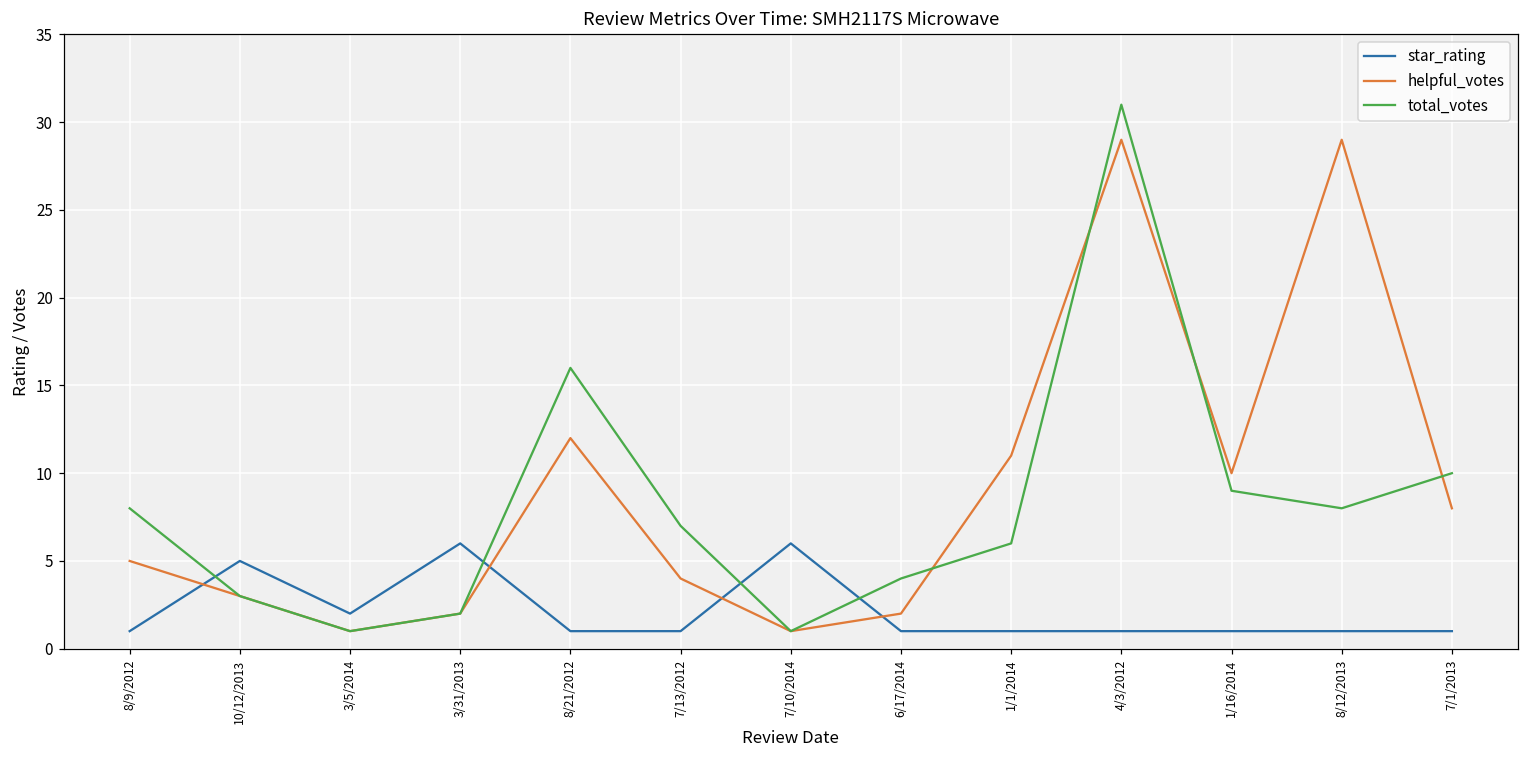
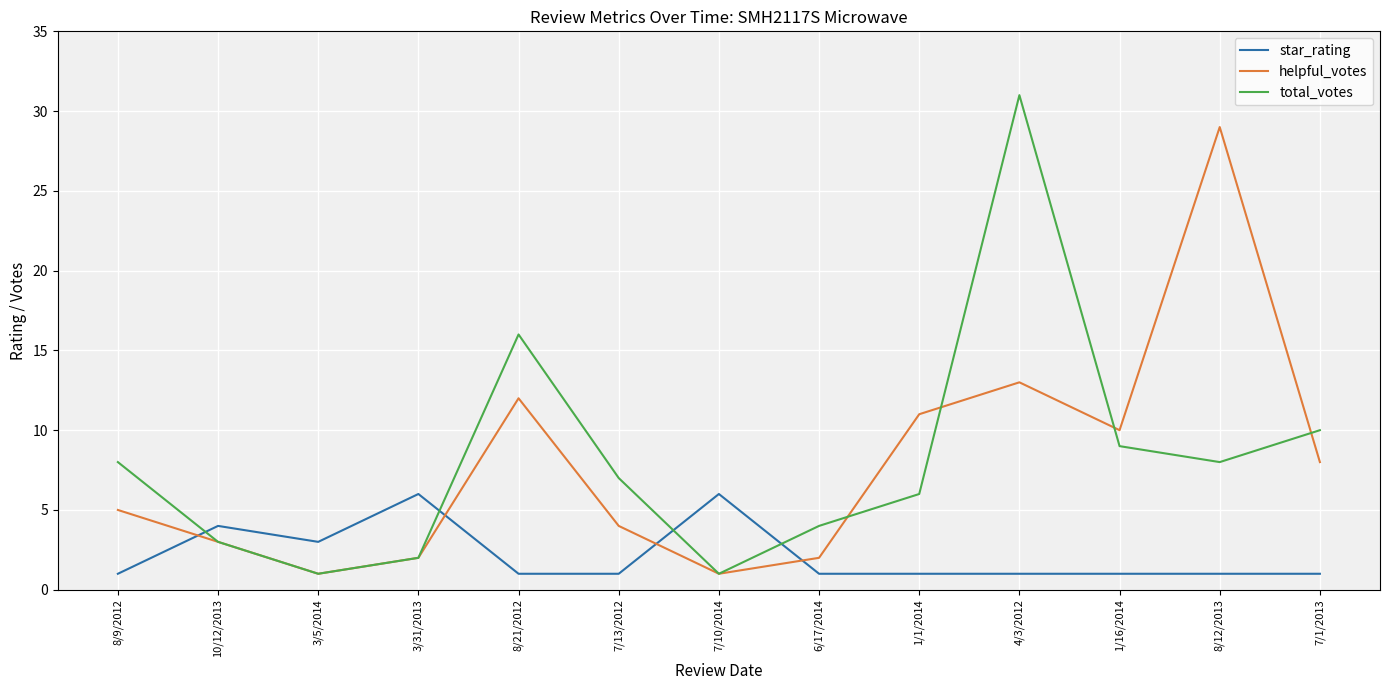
  {
    "star_rating": {
      "8/9/2012": 1,
-     "10/12/2013": 5,
-     "3/5/2014": 2,
+     "10/12/2013": 4,
+     "3/5/2014": 3,
      "3/31/2013": 6,
      "8/21/2012": 1,
      "7/13/2012": 1,
      "7/10/2014": 6,
      "6/17/2014": 1,
      "1/1/2014": 1,
      "4/3/2012": 1,
      "1/16/2014": 1,
      "8/12/2013": 1,
      "7/1/2013": 1
    },
    "helpful_votes": {
      "8/9/2012": 5,
      "8/21/2012": 12,
      "7/13/2012": 4,
      "6/17/2014": 2,
      "1/1/2014": 11,
-     "4/3/2012": 29,
+     "4/3/2012": 13,
      "1/16/2014": 10,
      "8/12/2013": 29,
      "7/1/2013": 8
    },
    "total_votes": {
      "8/9/2012": 8,
      "8/21/2012": 16,
      "7/13/2012": 7,
      "6/17/2014": 4,
      "1/1/2014": 6,
      "4/3/2012": 31,
      "1/16/2014": 9,
      "8/12/2013": 8,
      "7/1/2013": 10
    }
  }
